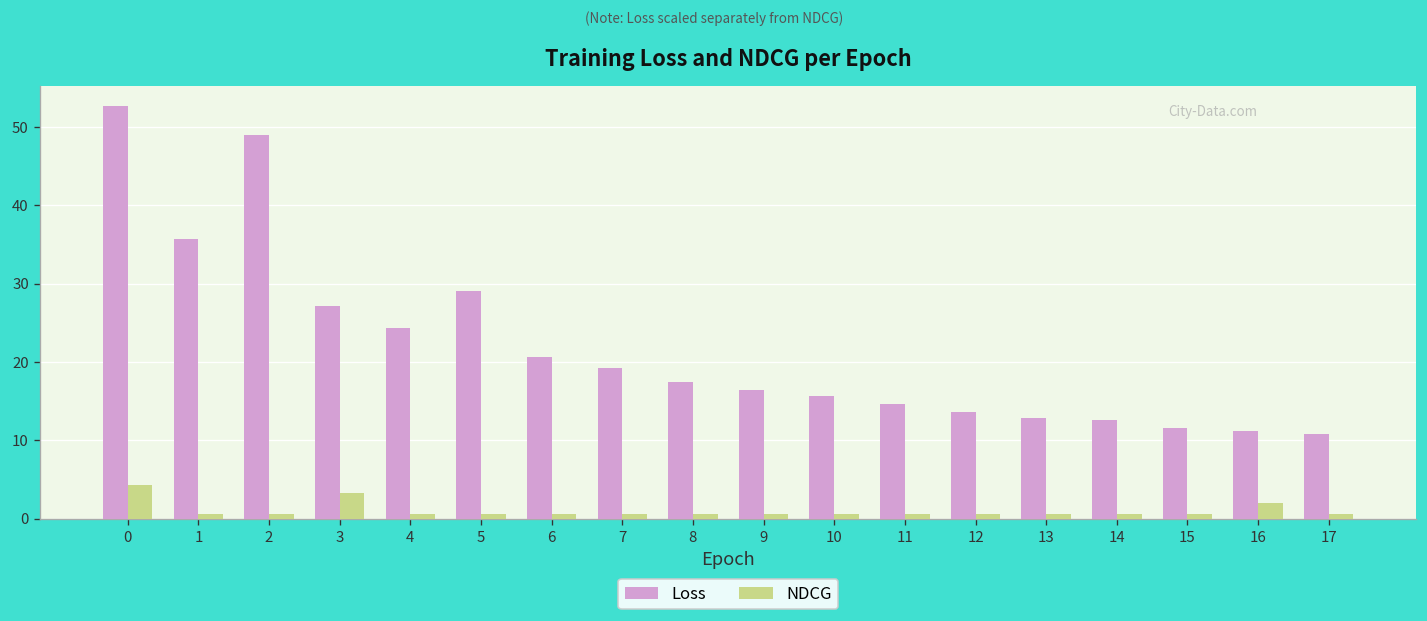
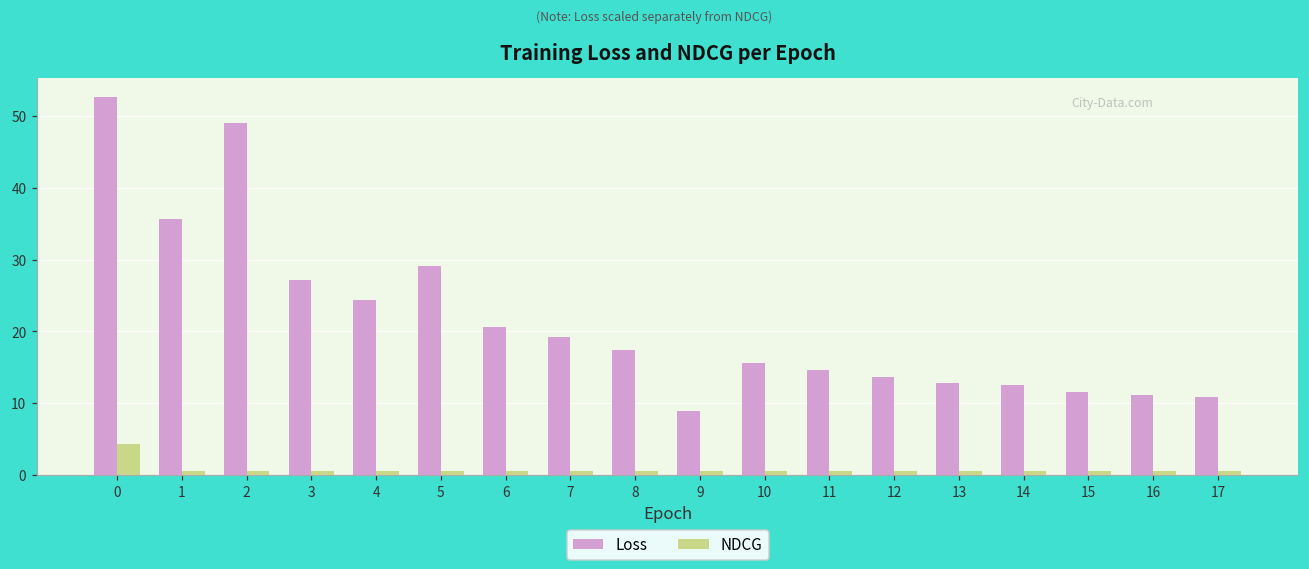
  {
    "Loss": {
      "0": 53,
      "1": 36,
      "2": 49,
      "3": 27,
      "4": 24,
      "5": 29,
      "6": 21,
      "7": 19,
      "8": 17,
-     "9": 16,
+     "9": 9,
      "10": 16,
      "11": 15,
      "12": 14,
      "13": 13,
      "14": 13,
      "15": 12,
      "16": 11,
      "17": 11
    },
    "NDCG": {
      "0": 4,
      "1": 1,
      "2": 1,
-     "3": 3,
+     "3": 1,
      "4": 1,
      "5": 1,
      "6": 1,
      "7": 1,
      "8": 1,
      "9": 1,
      "10": 1,
      "11": 1,
      "12": 1,
      "13": 1,
      "14": 1,
      "15": 1,
-     "16": 2,
+     "16": 1,
      "17": 1
    }
  }
